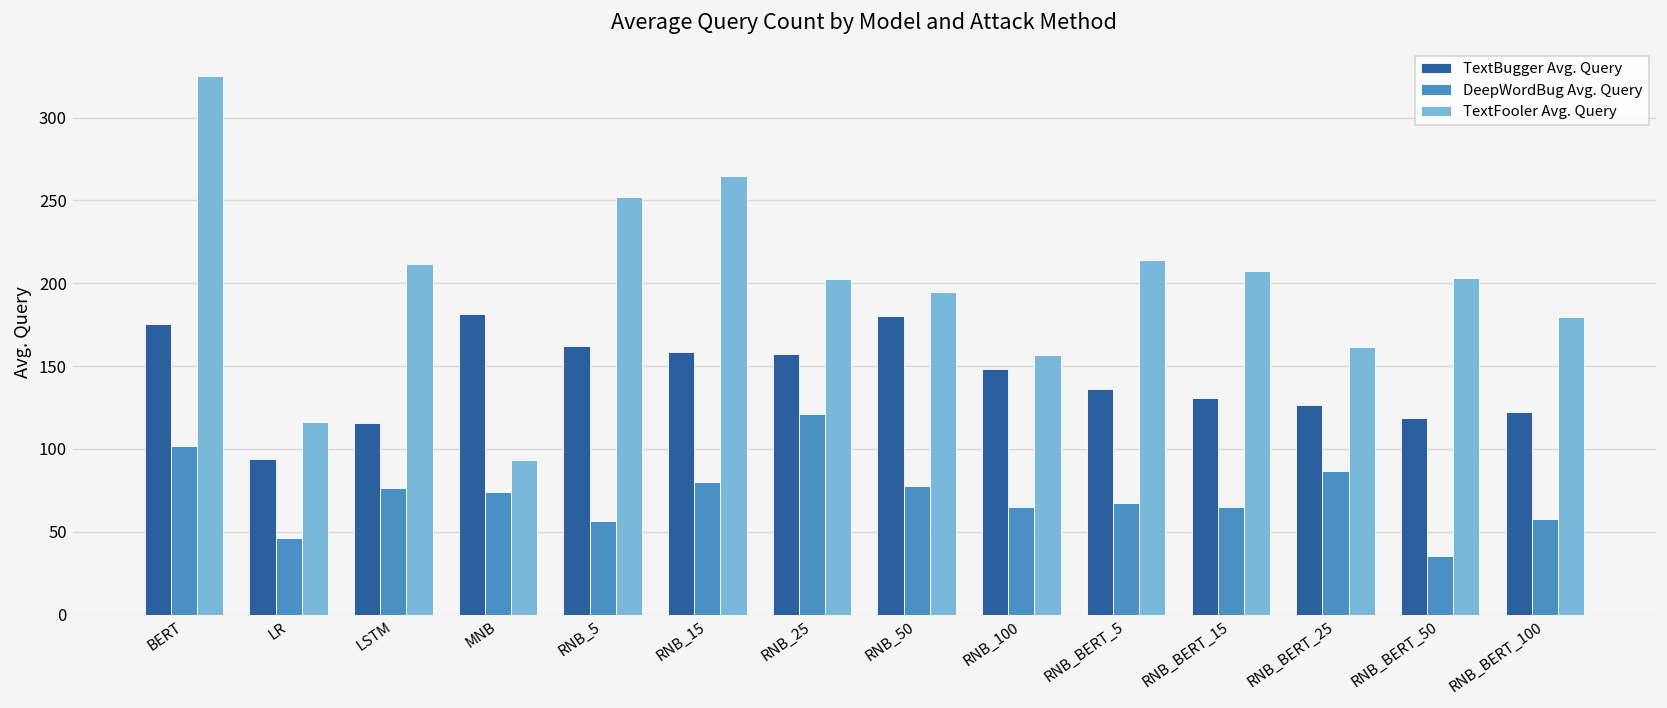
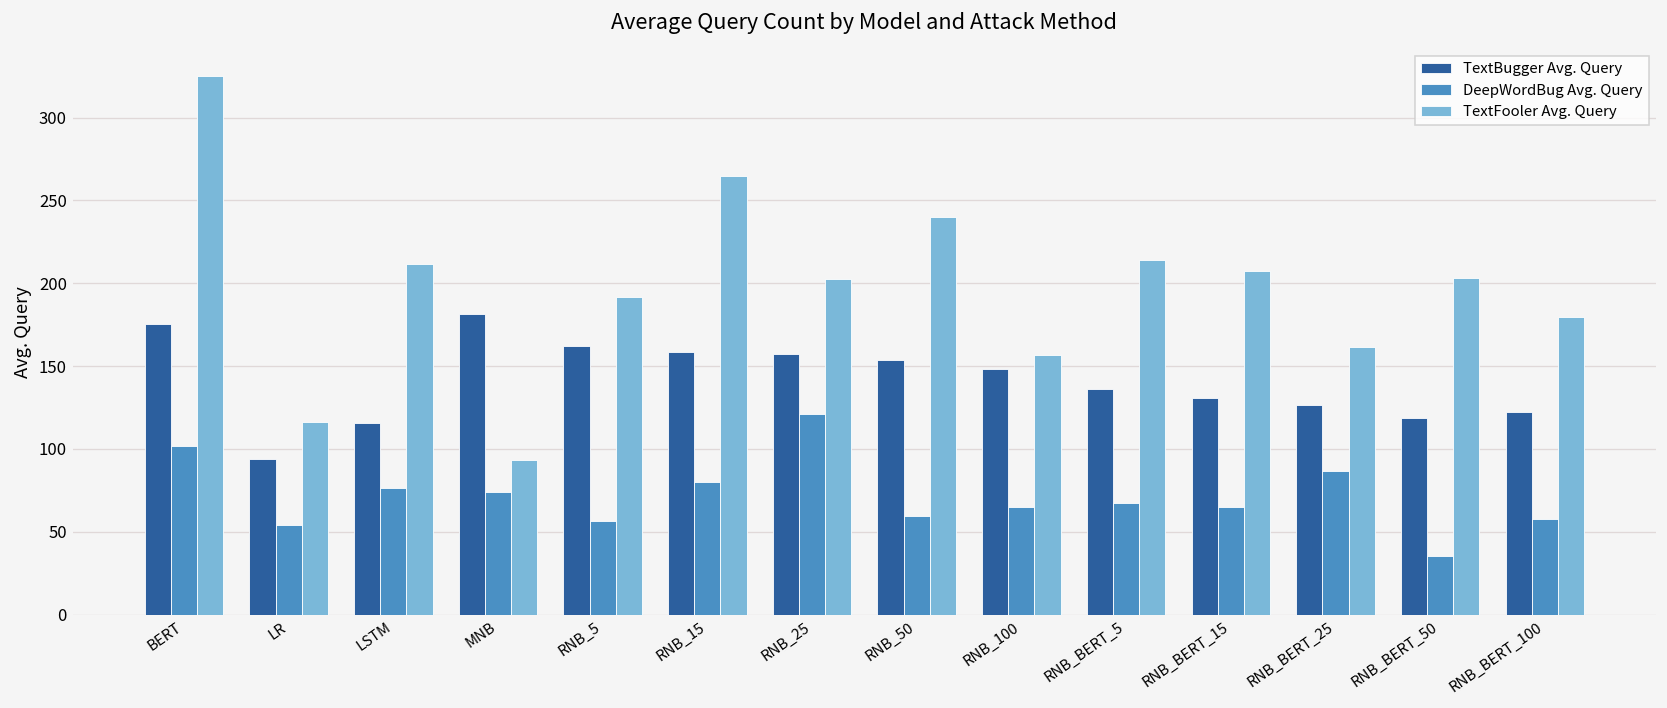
  {
    "TextBugger Avg. Query": {
      "BERT": 175,
      "LR": 94,
      "LSTM": 116,
      "MNB": 181,
      "RNB_5": 162,
      "RNB_15": 159,
      "RNB_25": 157,
-     "RNB_50": 180,
+     "RNB_50": 154,
      "RNB_100": 148,
      "RNB_BERT_5": 136,
      "RNB_BERT_15": 131,
      "RNB_BERT_25": 127,
      "RNB_BERT_50": 119,
      "RNB_BERT_100": 122
    },
    "DeepWordBug Avg. Query": {
      "BERT": 102,
-     "LR": 47,
+     "LR": 54,
      "LSTM": 76,
      "MNB": 74,
      "RNB_5": 57,
      "RNB_15": 80,
      "RNB_25": 121,
-     "RNB_50": 78,
+     "RNB_50": 59,
      "RNB_100": 65,
      "RNB_BERT_5": 67,
      "RNB_BERT_15": 65,
      "RNB_BERT_25": 86,
      "RNB_BERT_50": 36,
      "RNB_BERT_100": 58
    },
    "TextFooler Avg. Query": {
      "BERT": 325,
      "LR": 116,
      "LSTM": 211,
      "MNB": 93,
-     "RNB_5": 252,
+     "RNB_5": 192,
      "RNB_15": 265,
      "RNB_25": 202,
-     "RNB_50": 195,
+     "RNB_50": 240,
      "RNB_100": 157,
      "RNB_BERT_5": 214,
      "RNB_BERT_15": 207,
      "RNB_BERT_25": 162,
      "RNB_BERT_50": 203,
      "RNB_BERT_100": 180
    }
  }
